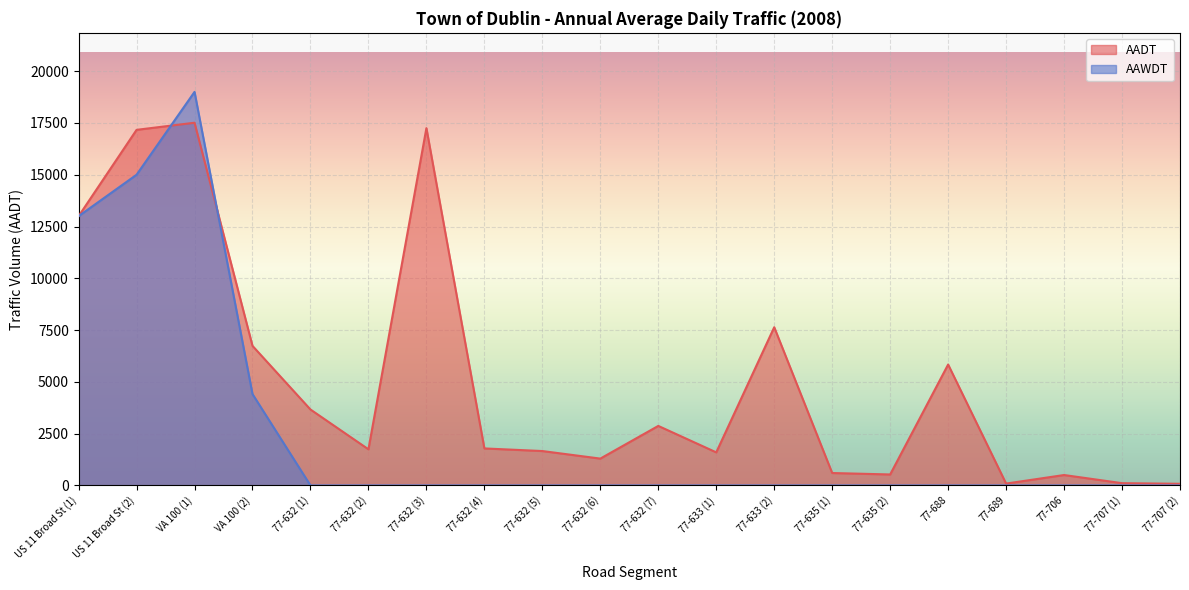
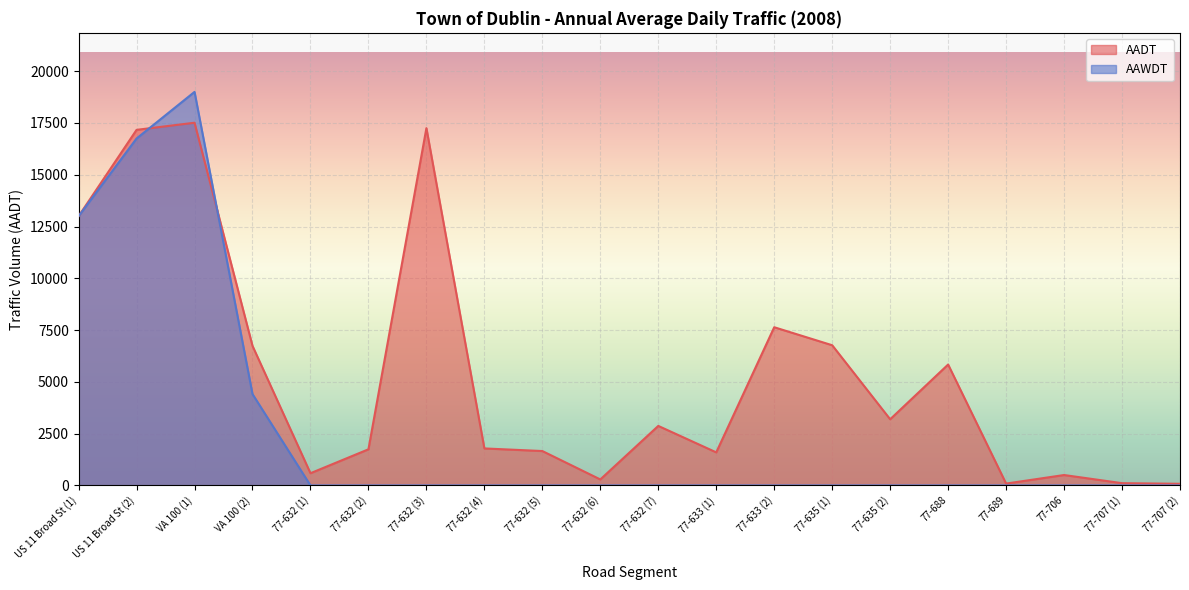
  {
    "AADT": {
      "US 11 Broad St (2)": 17200,
      "VA 100 (1)": 17500,
      "VA 100 (2)": 6700,
-     "77-632 (1)": 3700,
+     "77-632 (1)": 600,
      "77-632 (2)": 1700,
      "77-632 (3)": 17300,
      "77-632 (4)": 1800,
      "77-632 (5)": 1700,
-     "77-632 (6)": 1300,
+     "77-632 (6)": 300,
      "77-632 (7)": 2900,
      "77-633 (1)": 1600,
      "77-633 (2)": 7600,
-     "77-635 (1)": 600,
-     "77-635 (2)": 500,
+     "77-635 (1)": 6800,
+     "77-635 (2)": 3200,
      "77-688": 5800,
      "77-706": 500
    },
    "AAWDT": {
-     "US 11 Broad St (2)": 15000,
+     "US 11 Broad St (2)": 16800,
      "VA 100 (1)": 19000,
      "VA 100 (2)": 4400,
      "77-632 (1)": 0,
      "77-632 (2)": 0,
      "77-632 (3)": 0,
      "77-632 (4)": 0,
      "77-632 (5)": 0,
      "77-632 (6)": 0,
      "77-632 (7)": 0,
      "77-633 (1)": 0,
      "77-633 (2)": 0,
      "77-635 (1)": 0,
      "77-635 (2)": 0,
      "77-688": 0,
      "77-706": 0
    }
  }
